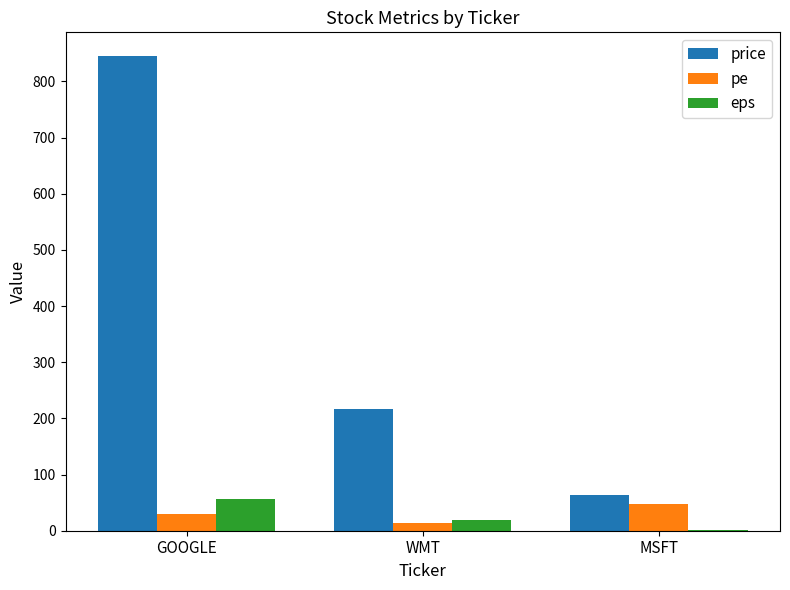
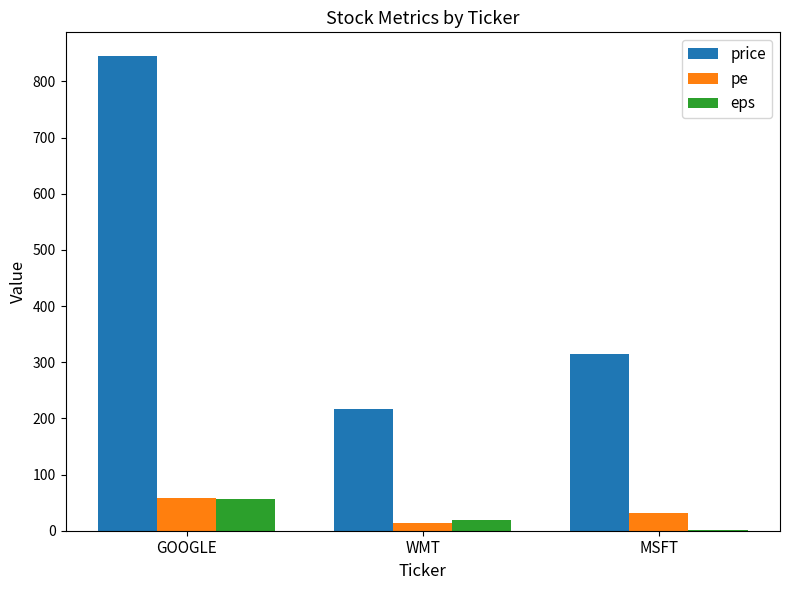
  {
    "price": {
      "GOOGLE": 850,
      "WMT": 220,
-     "MSFT": 60
+     "MSFT": 320
    },
    "pe": {
-     "GOOGLE": 30,
+     "GOOGLE": 60,
      "WMT": 10,
-     "MSFT": 50
+     "MSFT": 30
    },
    "eps": {
      "GOOGLE": 60,
      "WMT": 20
    }
  }
